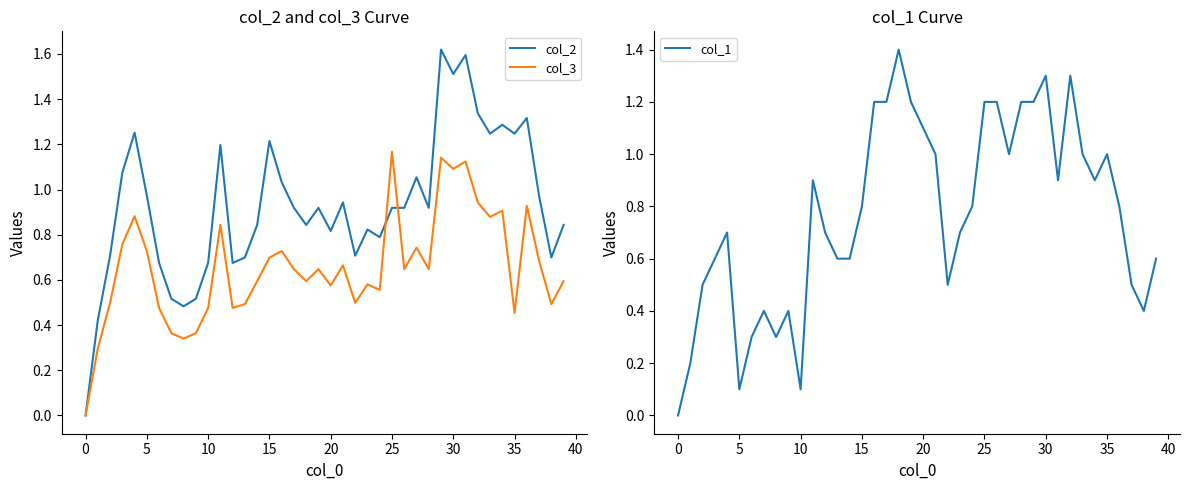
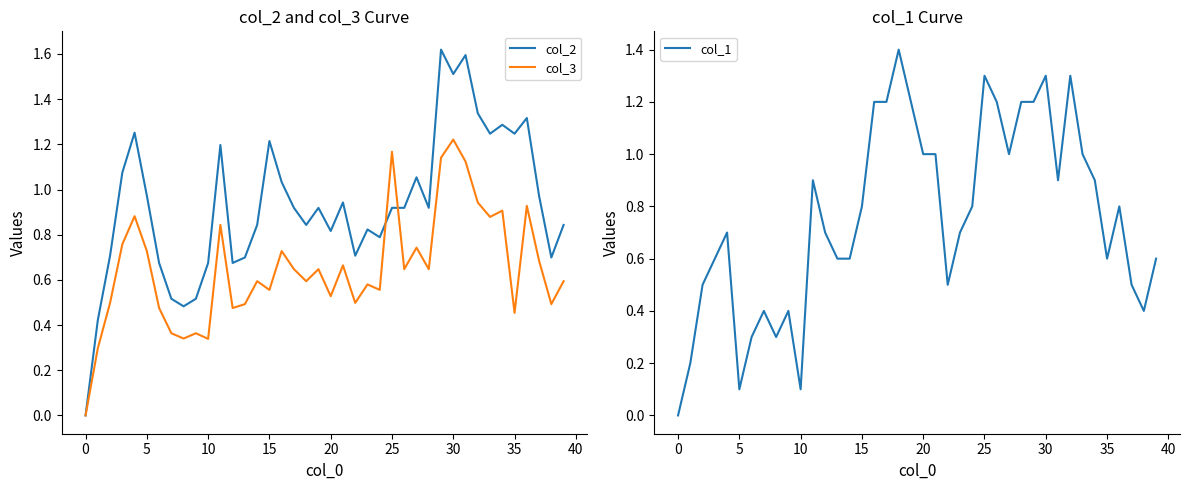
  {
    "col_2 and col_3 Curve": {
      "col_2": {
        "5": 0.97,
        "10": 0.67,
        "15": 1.21,
        "20": 0.82,
        "25": 0.92,
        "30": 1.51,
        "35": 1.25
      },
      "col_3": {
        "5": 0.73,
-       "10": 0.48,
-       "15": 0.70,
-       "20": 0.58,
+       "10": 0.34,
+       "15": 0.56,
+       "20": 0.53,
        "25": 1.17,
-       "30": 1.09,
+       "30": 1.22,
        "35": 0.45
      }
    },
    "col_1 Curve": {
      "0": 0.0,
      "5": 0.1,
      "10": 0.1,
      "15": 0.8,
-     "20": 1.1,
-     "25": 1.2,
+     "20": 1.0,
+     "25": 1.3,
      "30": 1.3,
-     "35": 1.0
+     "35": 0.6
    }
  }
